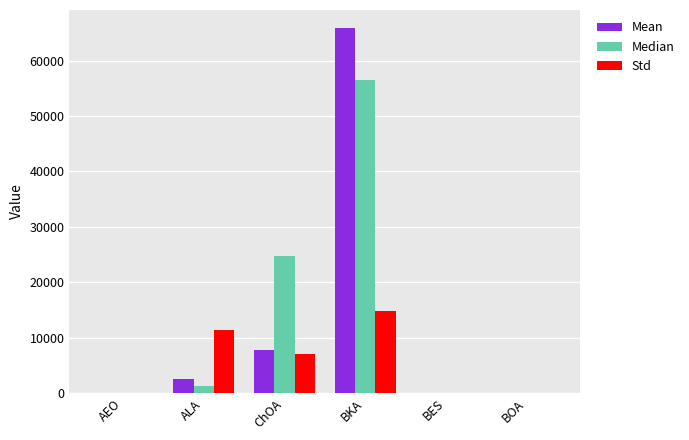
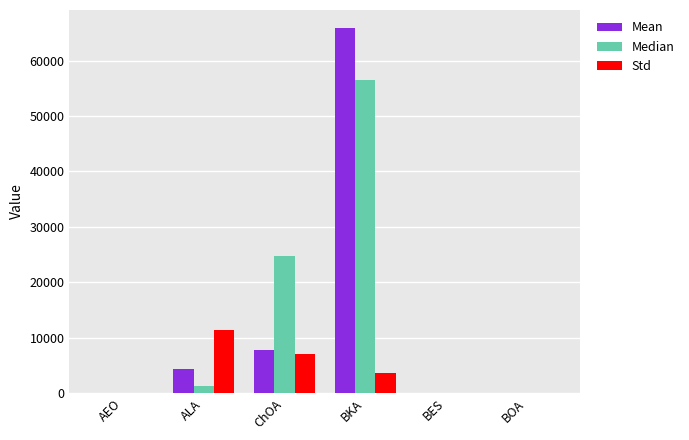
  {
    "Mean": {
      "AEO": 0,
-     "ALA": 3000,
+     "ALA": 4000,
      "ChOA": 8000,
      "BKA": 66000,
      "BES": 0
    },
    "Median": {
      "AEO": 0,
      "ALA": 1000,
      "ChOA": 25000,
      "BKA": 56000,
      "BES": 0
    },
    "Std": {
      "AEO": 0,
      "ALA": 11000,
      "ChOA": 7000,
-     "BKA": 15000,
+     "BKA": 4000,
      "BES": 0
    }
  }
